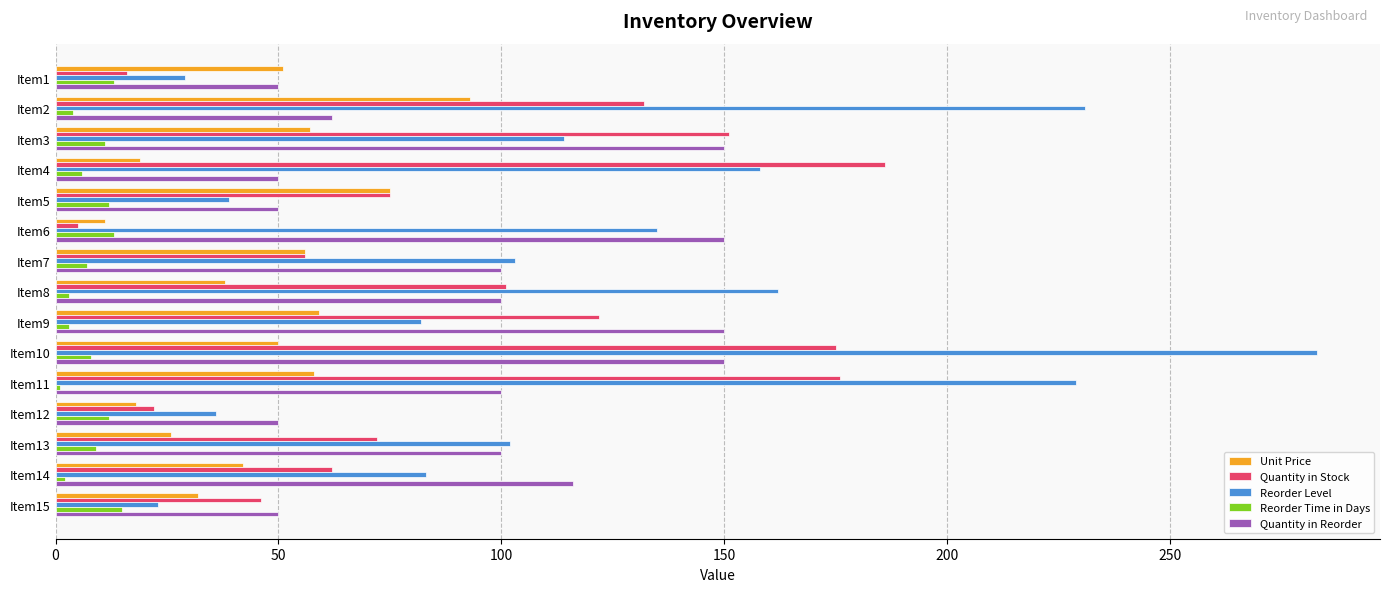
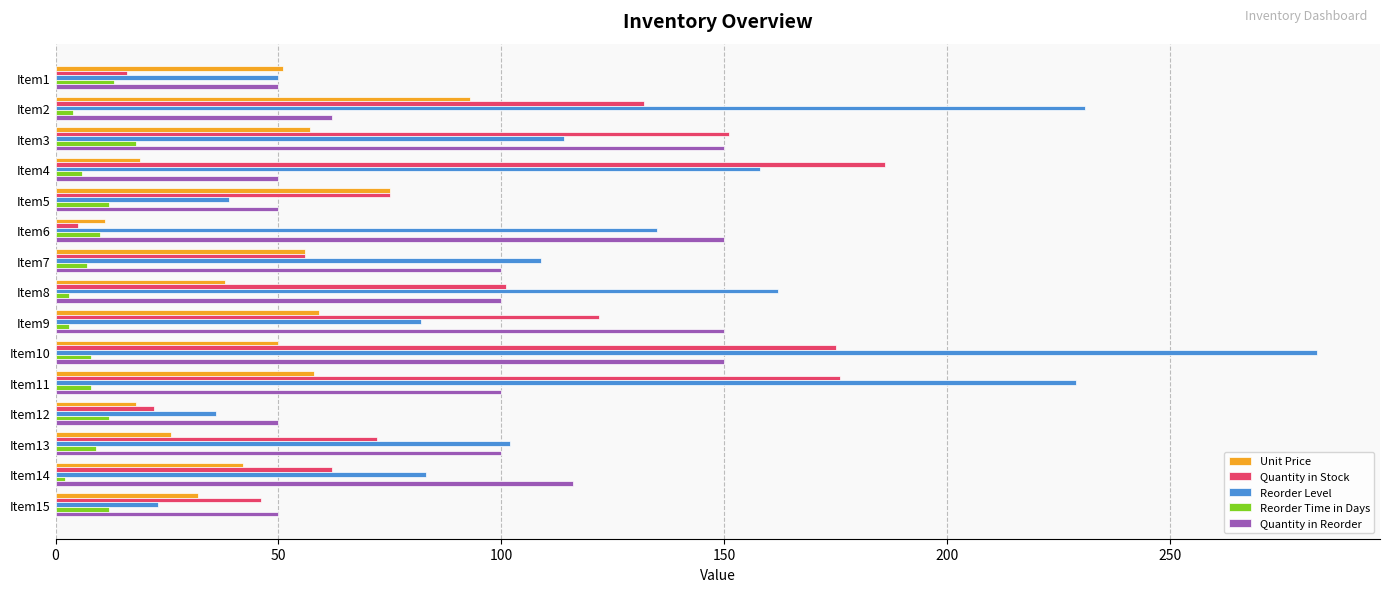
  {
    "Unit Price": {
      "Item1": 51,
      "Item2": 93,
      "Item3": 57,
      "Item4": 19,
      "Item5": 75,
      "Item6": 11,
      "Item7": 56,
      "Item8": 38,
      "Item9": 59,
      "Item10": 50,
      "Item11": 58,
      "Item12": 18,
      "Item13": 26,
      "Item14": 42,
      "Item15": 32
    },
    "Quantity in Stock": {
      "Item1": 16,
      "Item2": 132,
      "Item3": 151,
      "Item4": 186,
      "Item5": 75,
      "Item6": 5,
      "Item7": 56,
      "Item8": 101,
      "Item9": 122,
      "Item10": 175,
      "Item11": 176,
      "Item12": 22,
      "Item13": 72,
      "Item14": 62,
      "Item15": 46
    },
    "Reorder Level": {
-     "Item1": 29,
+     "Item1": 50,
      "Item2": 231,
      "Item3": 114,
      "Item4": 158,
      "Item5": 39,
      "Item6": 135,
-     "Item7": 103,
+     "Item7": 109,
      "Item8": 162,
      "Item9": 82,
      "Item10": 283,
      "Item11": 229,
      "Item12": 36,
      "Item13": 102,
      "Item14": 83,
      "Item15": 23
    },
    "Reorder Time in Days": {
      "Item1": 13,
      "Item2": 4,
-     "Item3": 11,
+     "Item3": 18,
      "Item4": 6,
      "Item5": 12,
-     "Item6": 13,
+     "Item6": 10,
      "Item7": 7,
      "Item8": 3,
      "Item9": 3,
      "Item10": 8,
-     "Item11": 1,
+     "Item11": 8,
      "Item12": 12,
      "Item13": 9,
      "Item14": 2,
-     "Item15": 15
+     "Item15": 12
    },
    "Quantity in Reorder": {
      "Item1": 50,
      "Item2": 62,
      "Item3": 150,
      "Item4": 50,
      "Item5": 50,
      "Item6": 150,
      "Item7": 100,
      "Item8": 100,
      "Item9": 150,
      "Item10": 150,
      "Item11": 100,
      "Item12": 50,
      "Item13": 100,
      "Item14": 116,
      "Item15": 50
    }
  }
